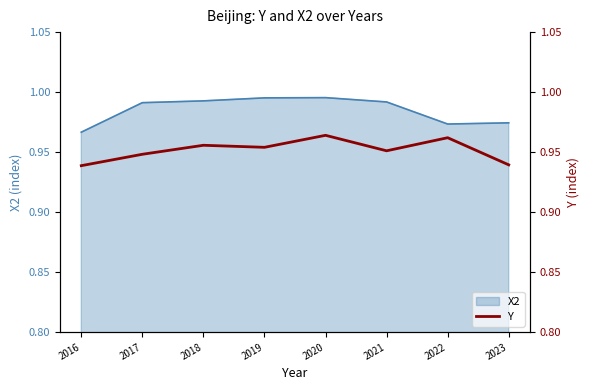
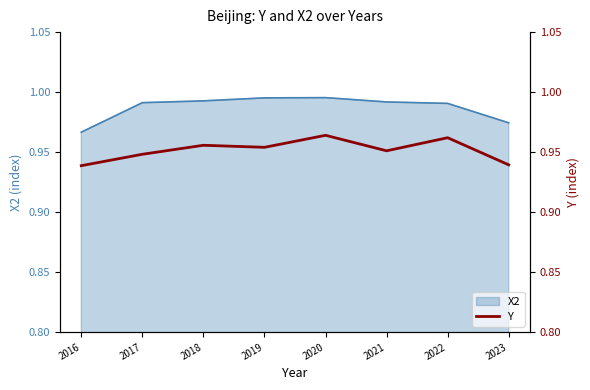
  {
    "X2": {
      "2016": 0.967,
      "2017": 0.991,
      "2018": 0.993,
      "2019": 0.995,
      "2020": 0.995,
      "2021": 0.992,
-     "2022": 0.973,
+     "2022": 0.991,
      "2023": 0.974
    },
    "Y": {
      "2016": 0.939,
      "2017": 0.948,
      "2018": 0.956,
      "2019": 0.954,
      "2020": 0.964,
      "2021": 0.951,
      "2022": 0.962,
      "2023": 0.939
    }
  }
